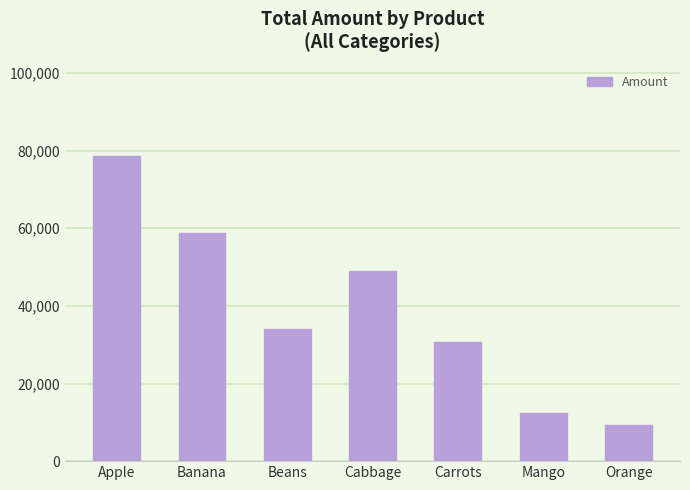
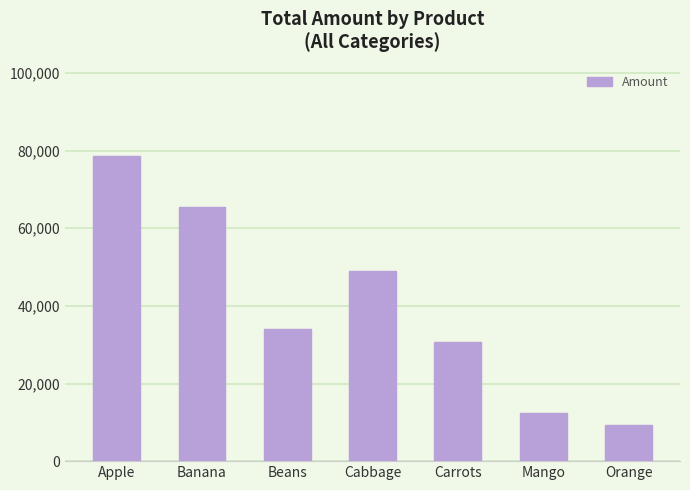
  {
    "Apple": "79,000",
-   "Banana": "59,000",
+   "Banana": "65,000",
    "Beans": "34,000",
    "Cabbage": "49,000",
    "Carrots": "31,000",
    "Mango": "12,000",
    "Orange": "9,000"
  }
